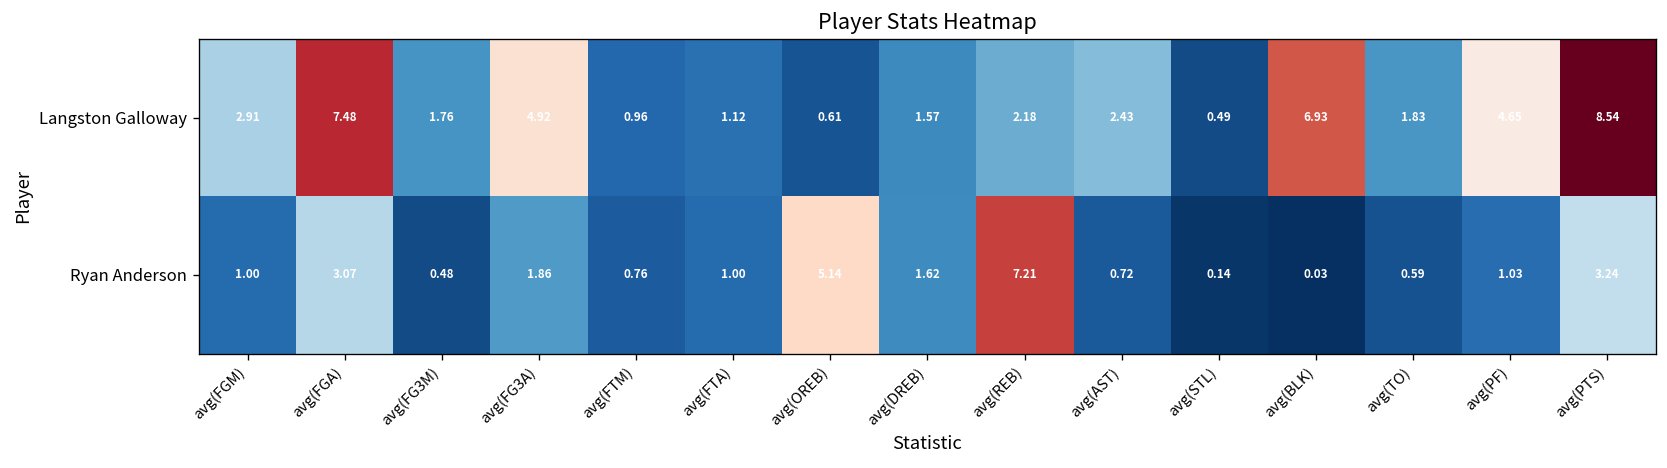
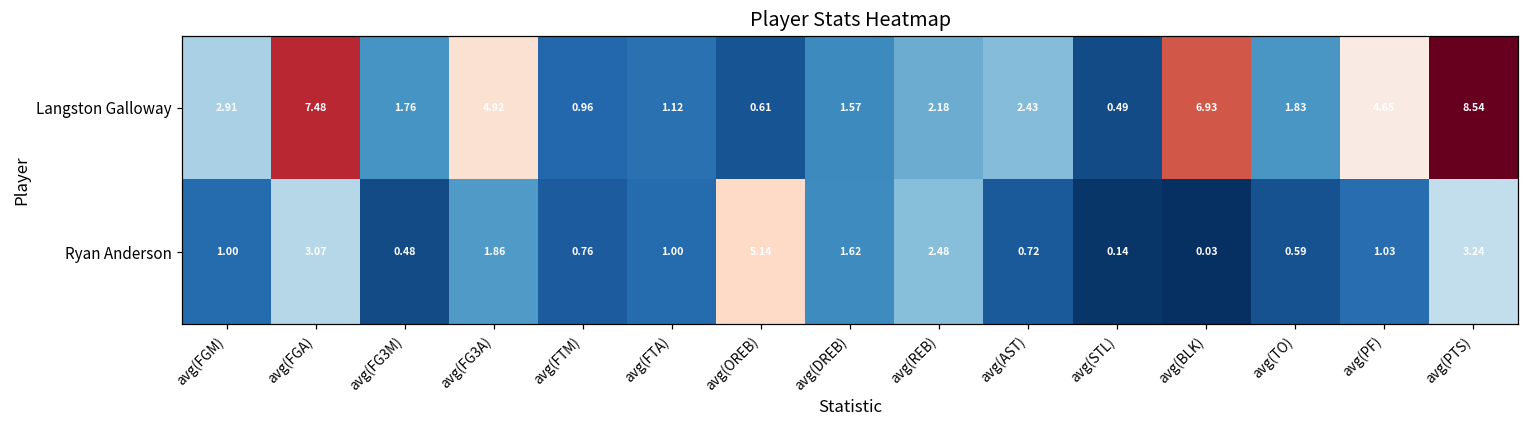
  {
    "Langston Galloway": {
      "avg(FGM)": 2.91,
      "avg(FGA)": 7.48,
      "avg(FG3M)": 1.76,
      "avg(FTM)": 0.96,
      "avg(FTA)": 1.12,
      "avg(OREB)": 0.61,
      "avg(DREB)": 1.57,
      "avg(REB)": 2.18,
      "avg(AST)": 2.43,
      "avg(STL)": 0.49,
      "avg(BLK)": 6.93,
      "avg(TO)": 1.83,
      "avg(PTS)": 8.54
    },
    "Ryan Anderson": {
      "avg(FGM)": 1.00,
      "avg(FGA)": 3.07,
      "avg(FG3M)": 0.48,
      "avg(FG3A)": 1.86,
      "avg(FTM)": 0.76,
      "avg(FTA)": 1.00,
      "avg(OREB)": 5.14,
      "avg(DREB)": 1.62,
-     "avg(REB)": 7.21,
+     "avg(REB)": 2.48,
      "avg(AST)": 0.72,
      "avg(STL)": 0.14,
      "avg(BLK)": 0.03,
      "avg(TO)": 0.59,
      "avg(PF)": 1.03,
      "avg(PTS)": 3.24
    }
  }
